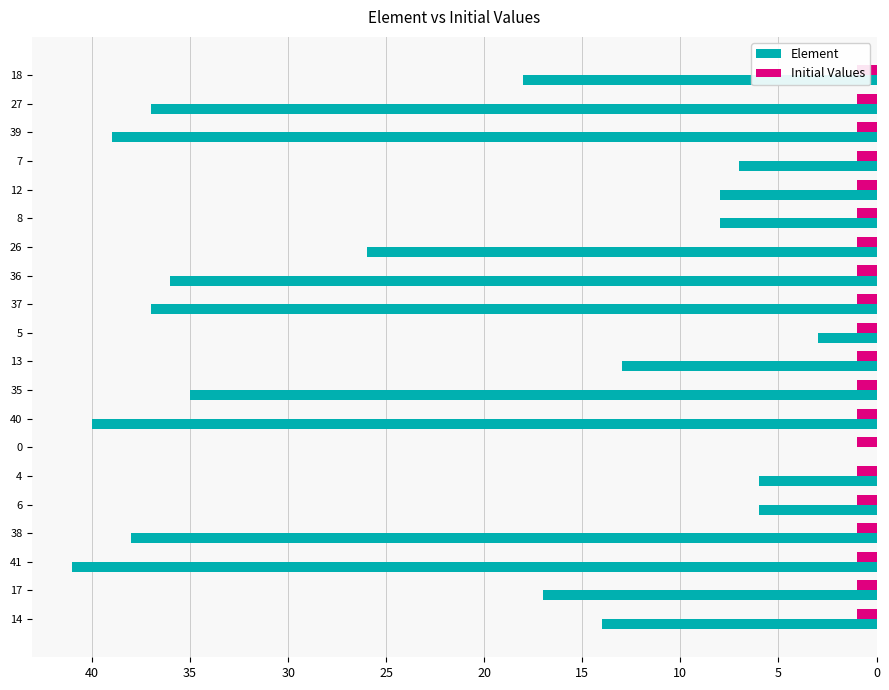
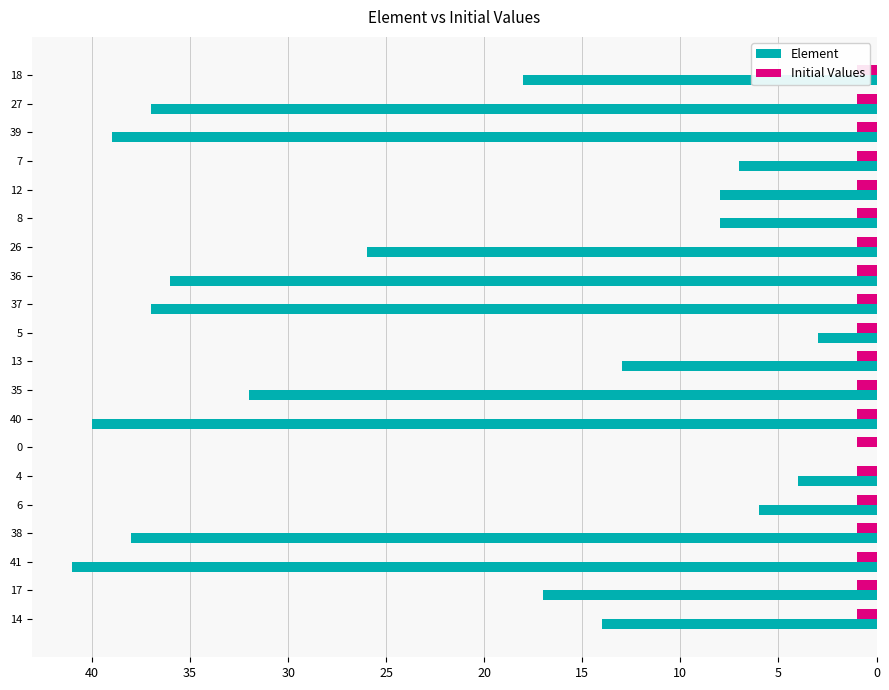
  {
    "Element": {
      "18": 18,
      "27": 37,
      "39": 39,
      "7": 7,
      "12": 8,
      "8": 8,
      "26": 26,
      "36": 36,
      "37": 37,
      "5": 3,
      "13": 13,
-     "35": 35,
+     "35": 32,
      "40": 40,
      "0": 0,
-     "4": 6,
+     "4": 4,
      "6": 6,
      "38": 38,
      "41": 41,
      "17": 17,
      "14": 14
    },
    "Initial Values": {
      "27": 1,
      "39": 1,
      "7": 1,
      "12": 1,
      "8": 1,
      "26": 1,
      "36": 1,
      "37": 1,
      "5": 1,
      "13": 1,
      "35": 1,
      "40": 1,
      "0": 1,
      "4": 1,
      "6": 1,
      "38": 1,
      "41": 1,
      "17": 1,
      "14": 1
    }
  }
